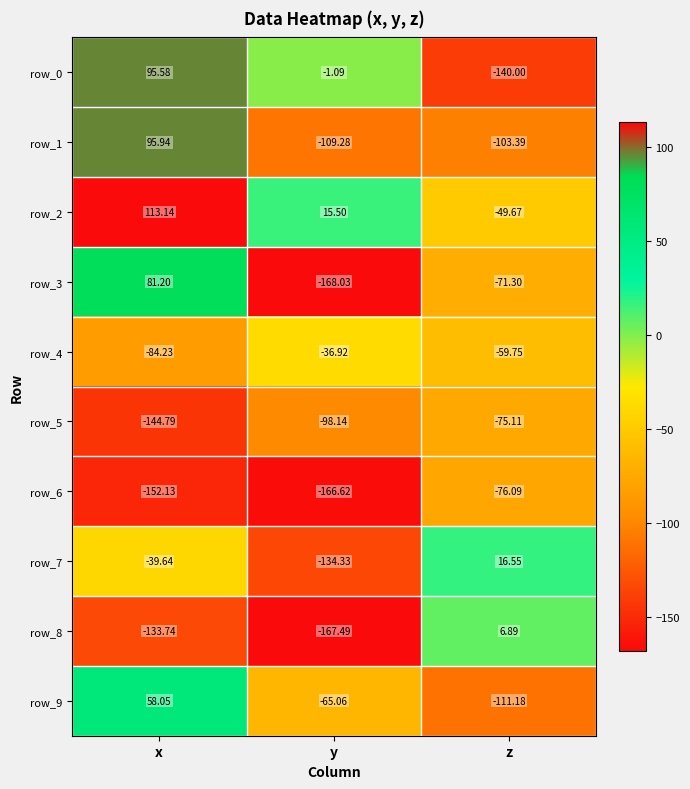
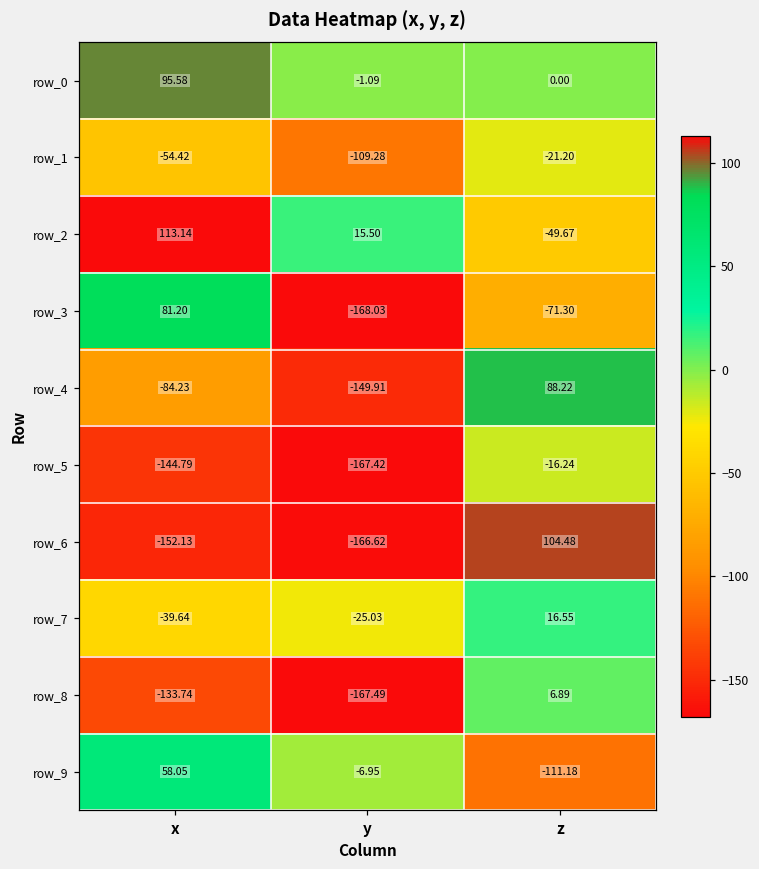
  {
    "row_0": {
-     "z": -140.00
+     "z": 0.00
    },
    "row_1": {
-     "x": 95.94,
-     "z": -103.39
+     "x": -54.42,
+     "z": -21.20
    },
    "row_4": {
-     "y": -36.92,
-     "z": -59.75
+     "y": -149.91,
+     "z": 88.22
    },
    "row_5": {
-     "y": -98.14,
-     "z": -75.11
+     "y": -167.42,
+     "z": -16.24
    },
    "row_6": {
-     "z": -76.09
+     "z": 104.48
    },
    "row_7": {
-     "y": -134.33
+     "y": -25.03
    },
    "row_9": {
-     "y": -65.06
+     "y": -6.95
    }
  }
